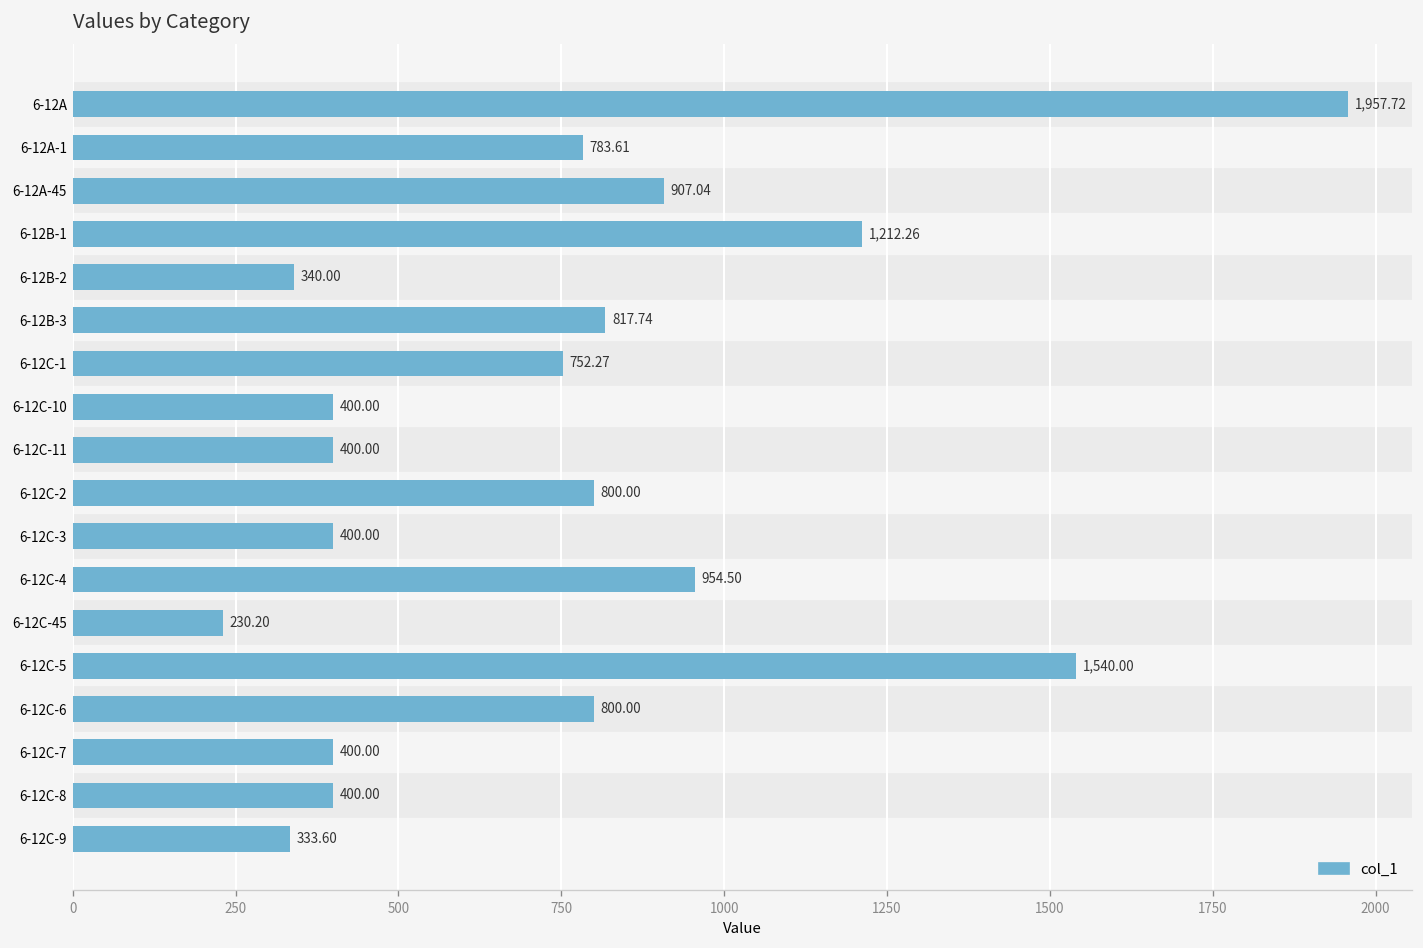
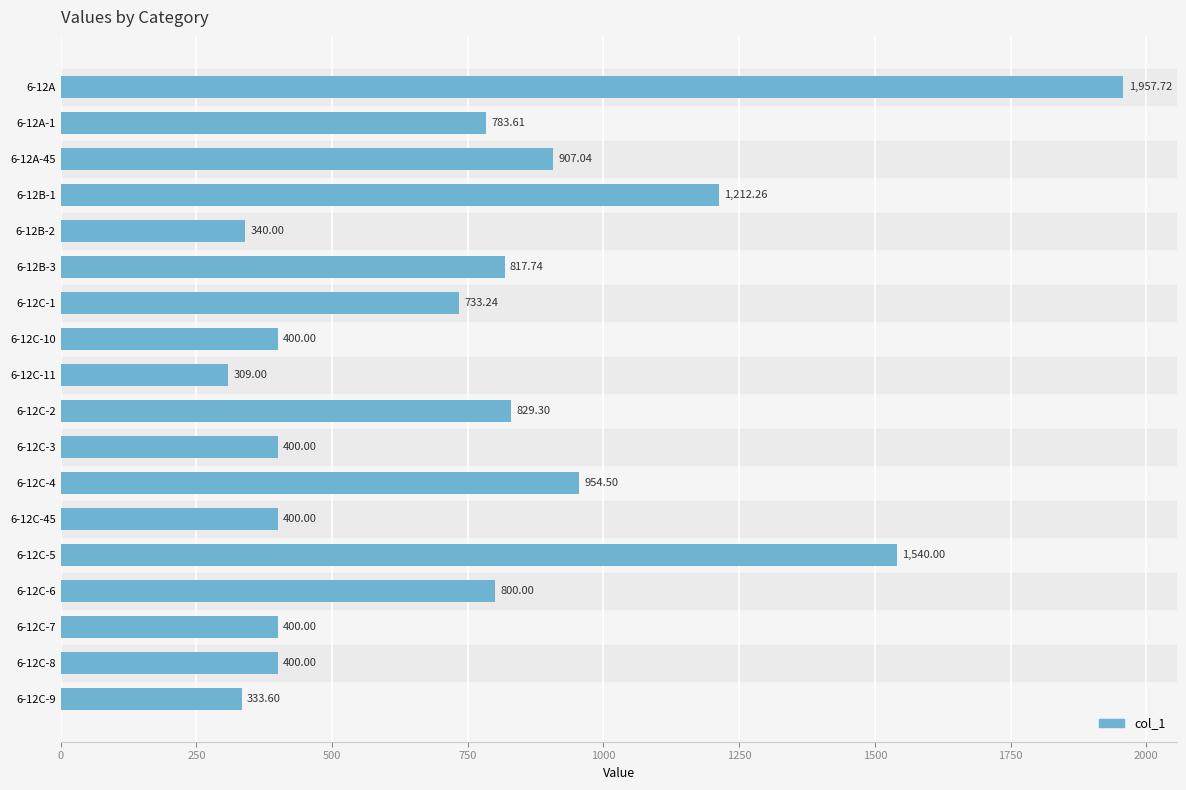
  {
    "6-12A": "1,957.72",
    "6-12A-1": "783.61",
    "6-12A-45": "907.04",
    "6-12B-1": "1,212.26",
    "6-12B-2": "340.00",
    "6-12B-3": "817.74",
-   "6-12C-1": "752.27",
+   "6-12C-1": "733.24",
    "6-12C-10": "400.00",
-   "6-12C-11": "400.00",
-   "6-12C-2": "800.00",
+   "6-12C-11": "309.00",
+   "6-12C-2": "829.30",
    "6-12C-3": "400.00",
    "6-12C-4": "954.50",
-   "6-12C-45": "230.20",
+   "6-12C-45": "400.00",
    "6-12C-5": "1,540.00",
    "6-12C-6": "800.00",
    "6-12C-7": "400.00",
    "6-12C-8": "400.00",
    "6-12C-9": "333.60"
  }
